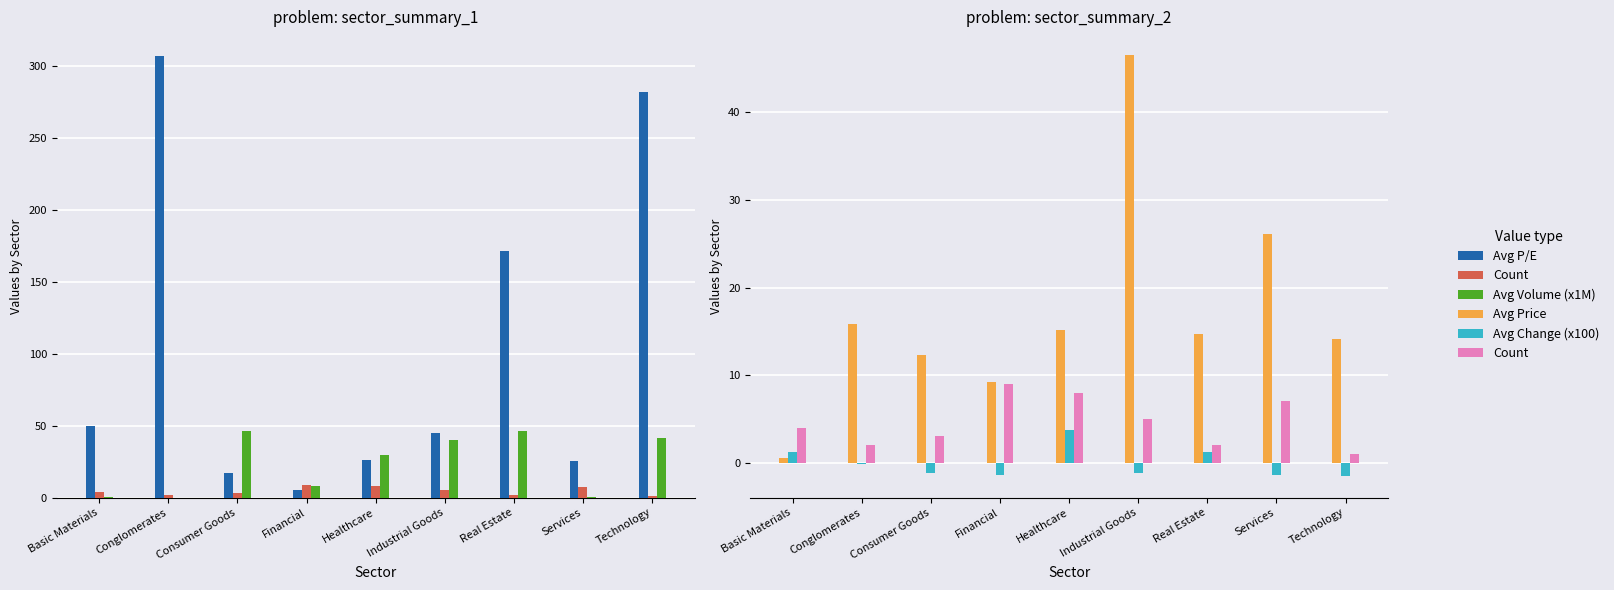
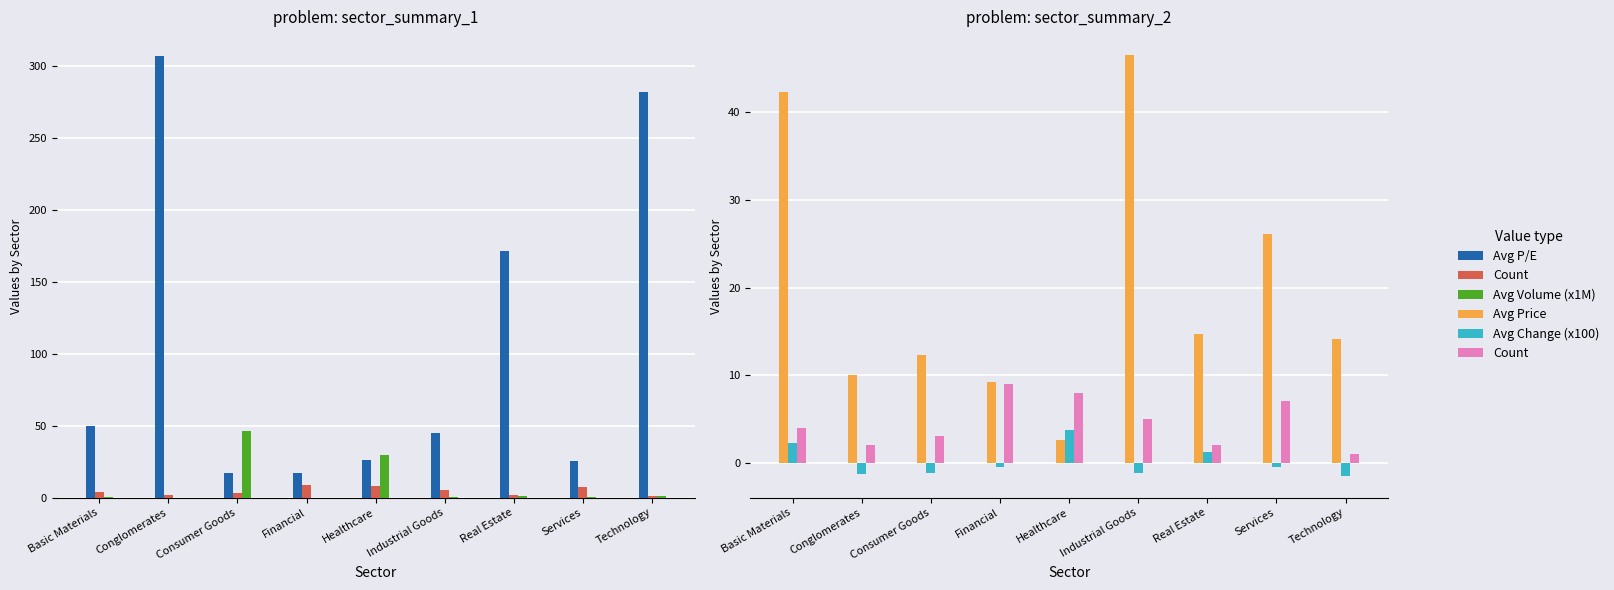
  {
    "problem: sector_summary_1": {
      "Avg P/E": {
        "Basic Materials": 50,
        "Conglomerates": 307,
        "Consumer Goods": 17,
-       "Financial": 5,
+       "Financial": 17,
        "Healthcare": 26,
        "Industrial Goods": 45,
        "Real Estate": 172,
        "Services": 26,
        "Technology": 282
      },
      "Avg Volume (x1M)": {
        "Consumer Goods": 46,
-       "Financial": 8,
+       "Financial": 0,
        "Healthcare": 29,
-       "Industrial Goods": 40,
-       "Real Estate": 46,
-       "Technology": 42
+       "Industrial Goods": 0,
+       "Real Estate": 1,
+       "Technology": 1
      }
    },
    "problem: sector_summary_2": {
      "Avg Price": {
-       "Basic Materials": 1,
-       "Conglomerates": 16,
+       "Basic Materials": 42,
+       "Conglomerates": 10,
        "Consumer Goods": 12,
        "Financial": 9,
-       "Healthcare": 15,
+       "Healthcare": 3,
        "Industrial Goods": 47,
        "Real Estate": 15,
        "Services": 26,
        "Technology": 14
      },
      "Avg Change (x100)": {
-       "Basic Materials": 1,
-       "Conglomerates": 0,
+       "Basic Materials": 2,
+       "Conglomerates": -1,
        "Consumer Goods": -1,
-       "Financial": -1,
+       "Financial": 0,
        "Healthcare": 4,
        "Industrial Goods": -1,
        "Real Estate": 1,
-       "Services": -1,
+       "Services": 0,
        "Technology": -2
      },
      "Count": {
        "Basic Materials": 4,
        "Conglomerates": 2,
        "Consumer Goods": 3,
        "Financial": 9,
        "Healthcare": 8,
        "Industrial Goods": 5,
        "Real Estate": 2,
        "Services": 7,
        "Technology": 1
      }
    }
  }
